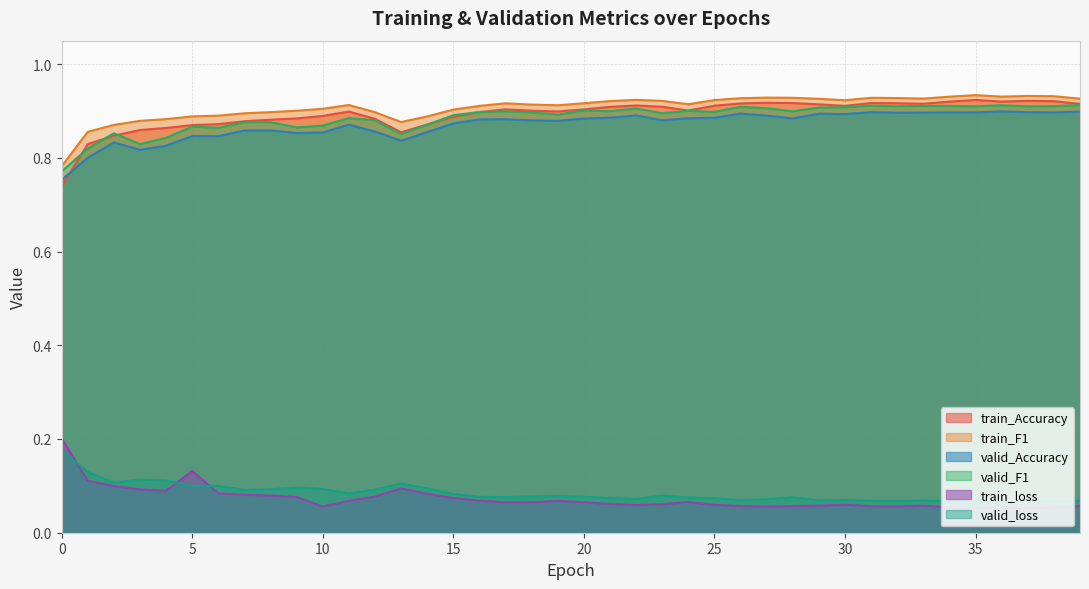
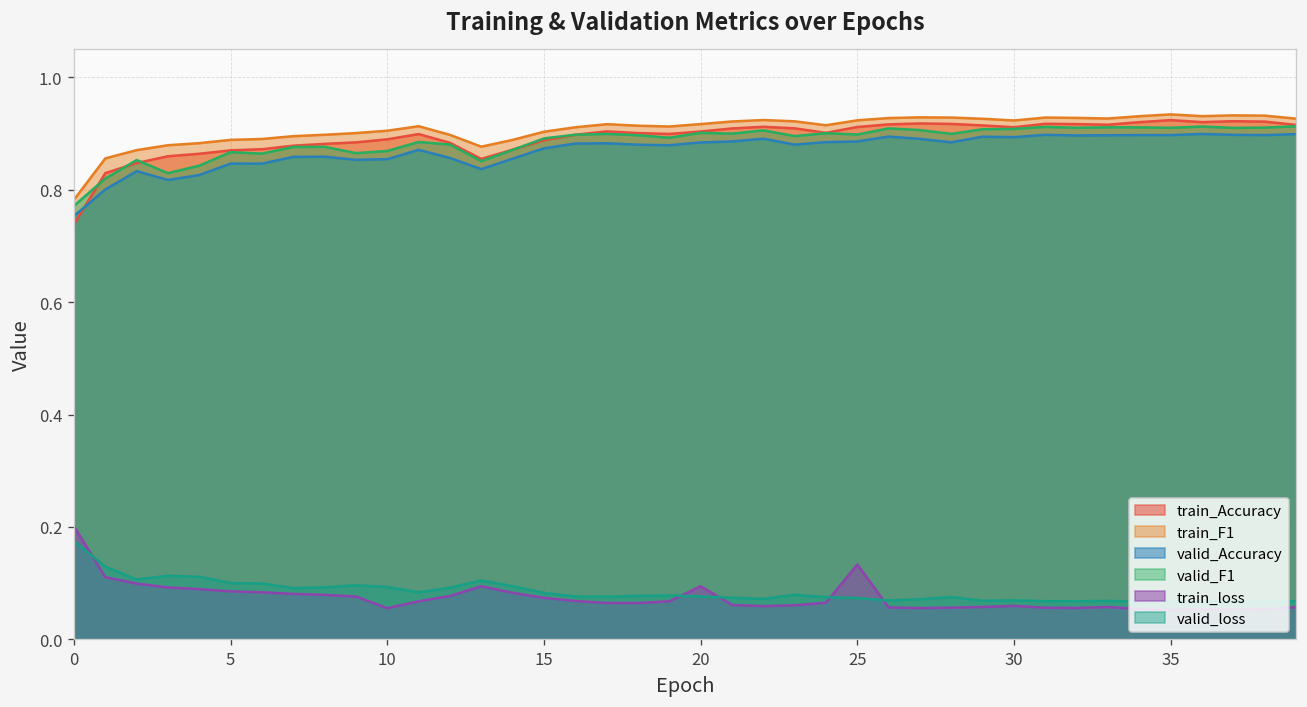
  {
    "train_loss": {
      "0": 0.20,
-     "5": 0.13,
+     "5": 0.09,
      "10": 0.06,
      "15": 0.07,
-     "20": 0.06,
-     "25": 0.06,
+     "20": 0.09,
+     "25": 0.13,
      "30": 0.06
    }
  }
